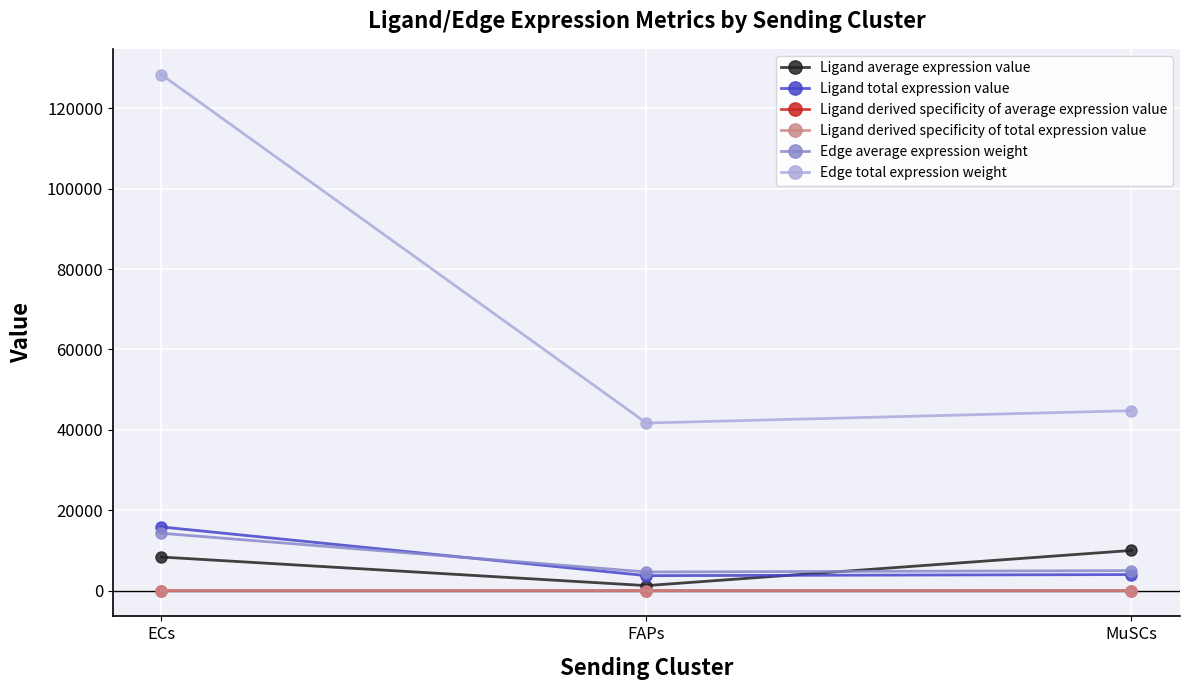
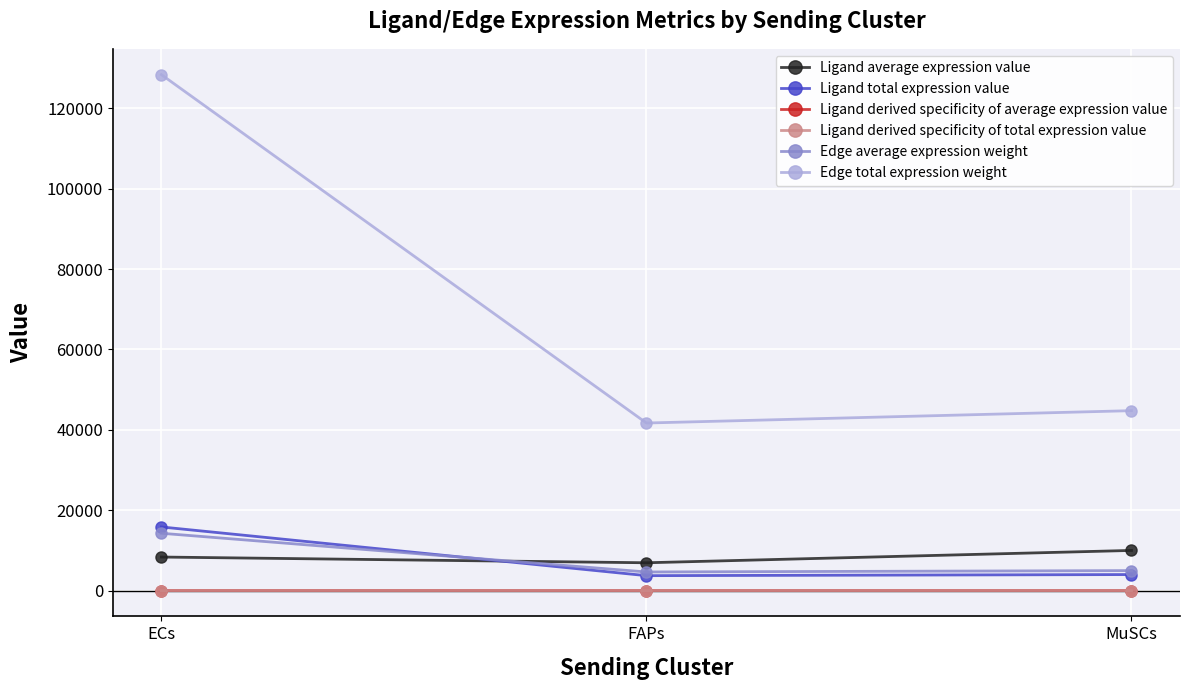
  {
    "Ligand average expression value": {
      "ECs": 8000,
-     "FAPs": 1000,
+     "FAPs": 7000,
      "MuSCs": 10000
    },
    "Ligand total expression value": {
      "ECs": 16000,
      "FAPs": 4000,
      "MuSCs": 4000
    },
    "Ligand derived specificity of total expression value": {
      "ECs": 0,
      "FAPs": 0,
      "MuSCs": 0
    }
  }
